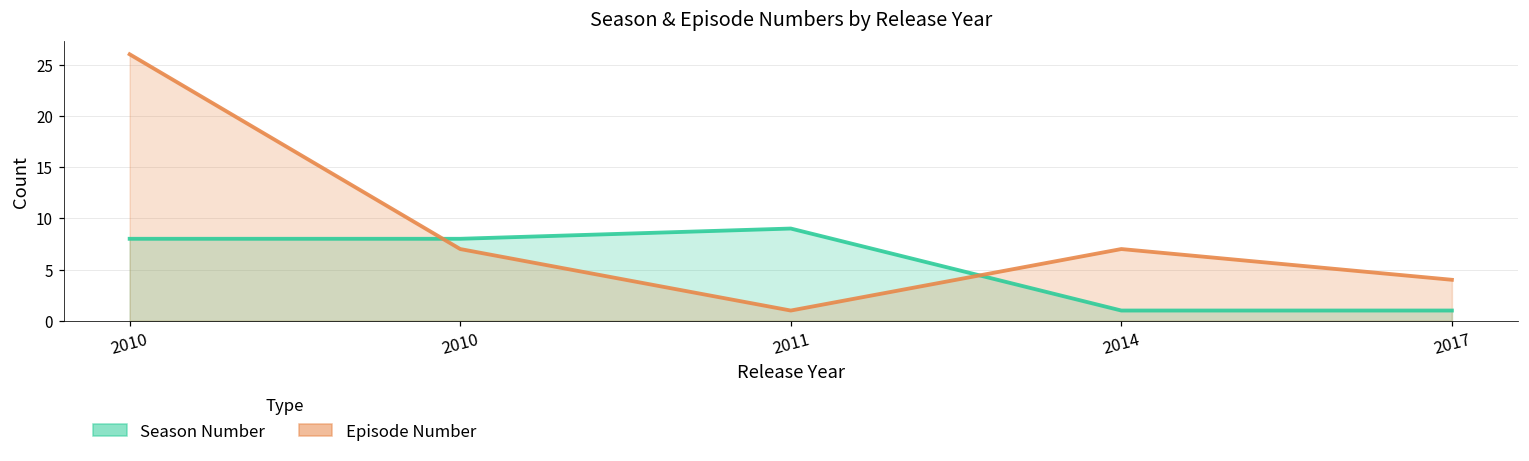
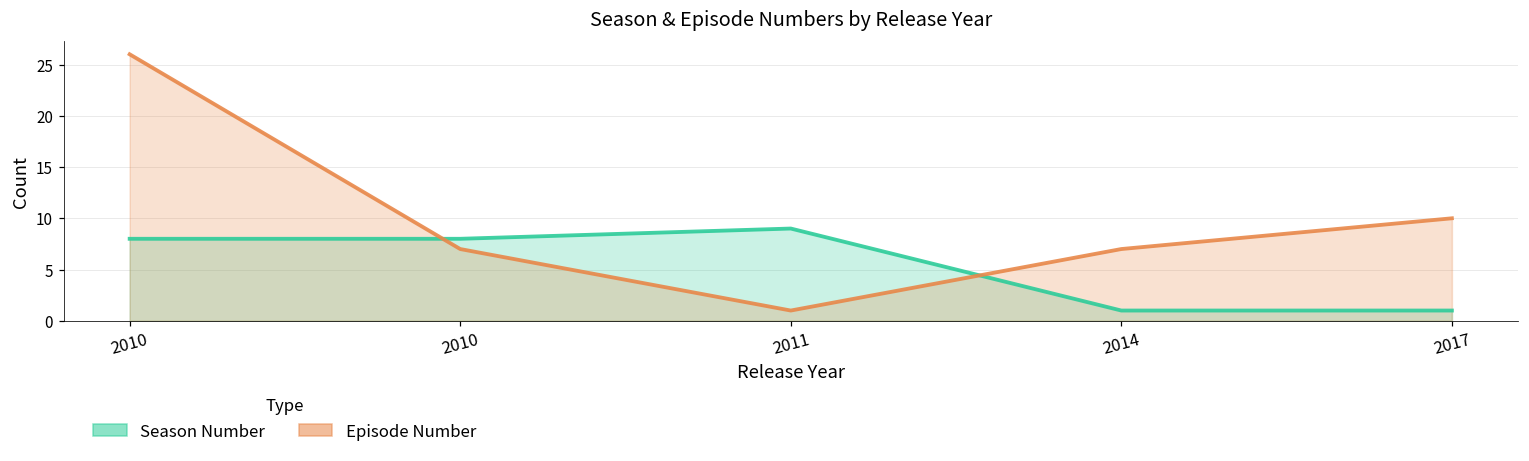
  {
    "Season Number": {
      "2011": 9,
      "2014": 1,
      "2017": 1
    },
    "Episode Number": {
      "2011": 1,
      "2014": 7,
-     "2017": 4
+     "2017": 10
    }
  }
